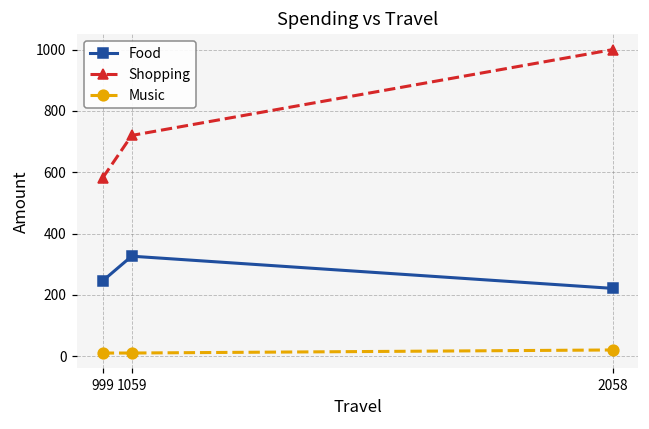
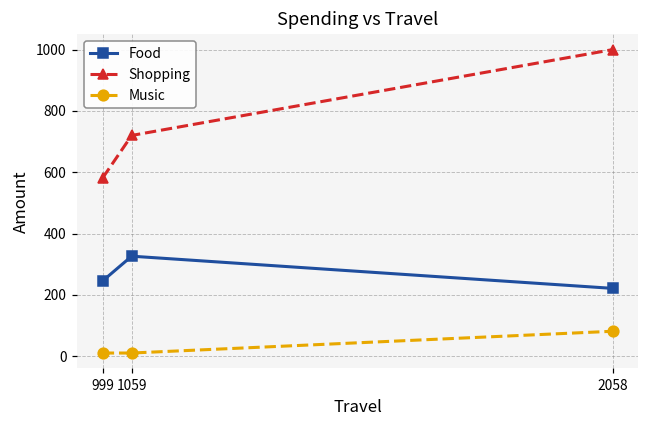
  {
    "Food": {
      "999": 250,
      "1059": 330,
      "2058": 220
    },
    "Shopping": {
      "999": 580,
      "1059": 720,
      "2058": 1000
    },
    "Music": {
      "999": 10,
      "1059": 10,
-     "2058": 20
+     "2058": 80
    }
  }
